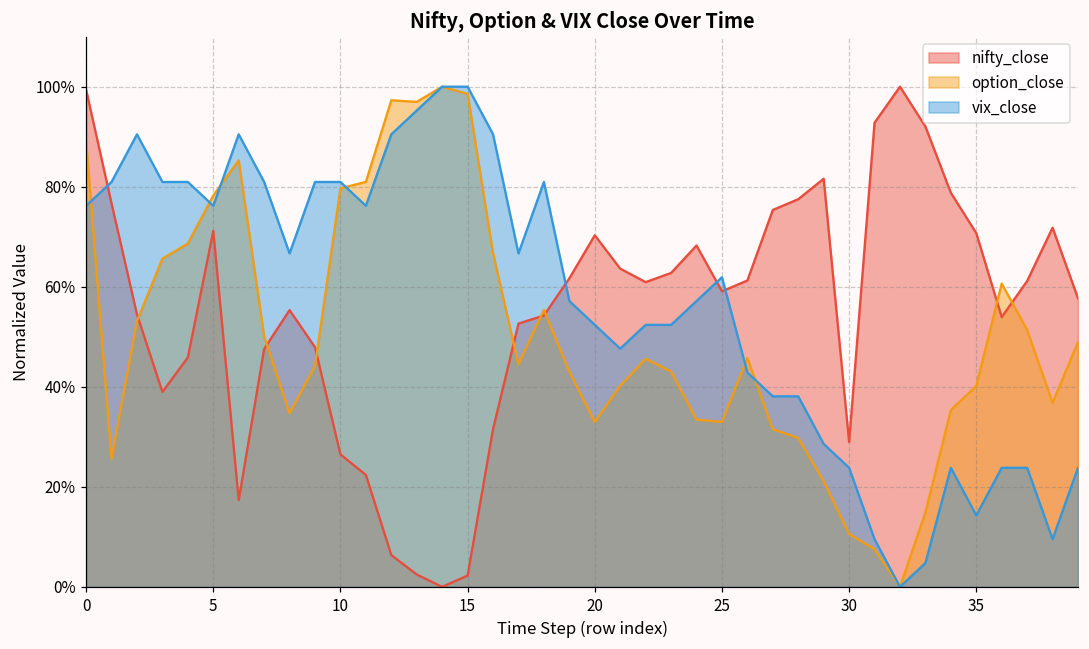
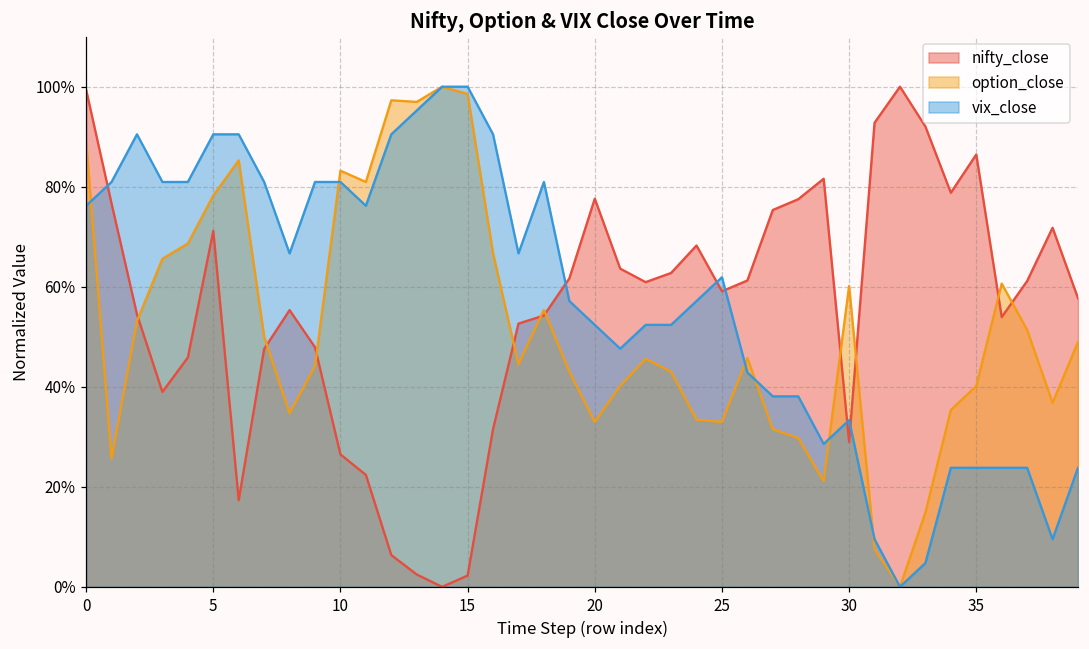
  {
    "nifty_close": {
      "0": "99%",
      "5": "71%",
      "10": "26%",
      "15": "2%",
-     "20": "70%",
+     "20": "78%",
      "25": "59%",
      "30": "29%",
-     "35": "71%"
+     "35": "86%"
    },
    "option_close": {
      "0": "89%",
      "5": "78%",
-     "10": "80%",
+     "10": "83%",
      "15": "99%",
      "20": "33%",
      "25": "33%",
-     "30": "11%",
+     "30": "60%",
      "35": "40%"
    },
    "vix_close": {
      "0": "76%",
-     "5": "76%",
+     "5": "90%",
      "10": "81%",
      "15": "100%",
      "20": "52%",
      "25": "62%",
-     "30": "24%",
-     "35": "14%"
+     "30": "33%",
+     "35": "24%"
    }
  }
